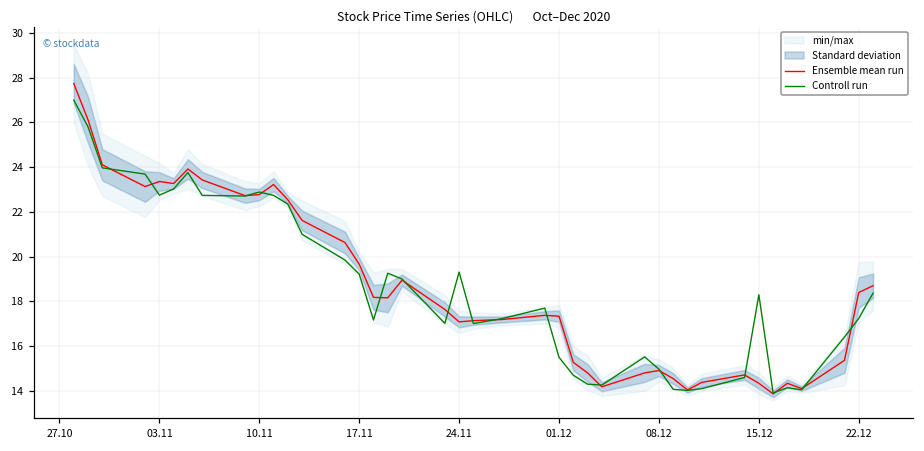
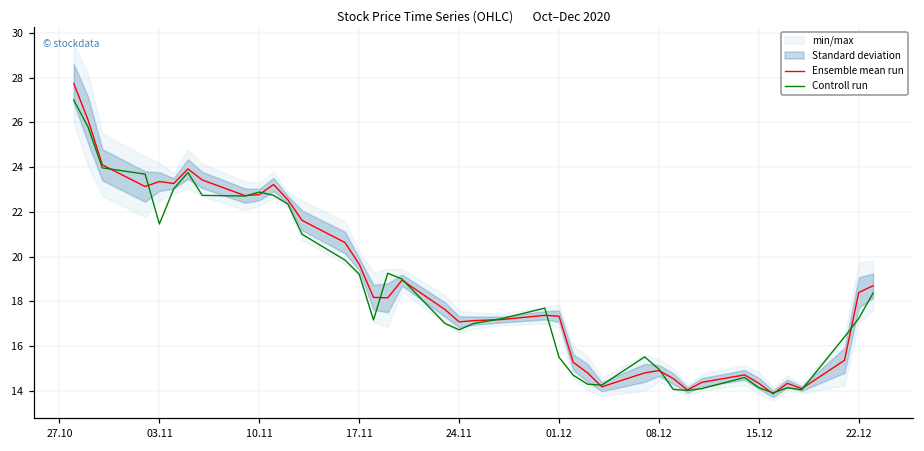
  {
    "Ensemble mean run": {
      "03.11": 23.4,
      "17.11": 19.7,
      "24.11": 17.1,
      "01.12": 17.3,
      "15.12": 14.3,
      "22.12": 18.4
    },
    "Controll run": {
-     "03.11": 22.8,
+     "03.11": 21.5,
      "17.11": 19.2,
-     "24.11": 19.3,
+     "24.11": 16.7,
      "01.12": 15.5,
-     "15.12": 18.3,
+     "15.12": 14.1,
      "22.12": 17.2
    }
  }
